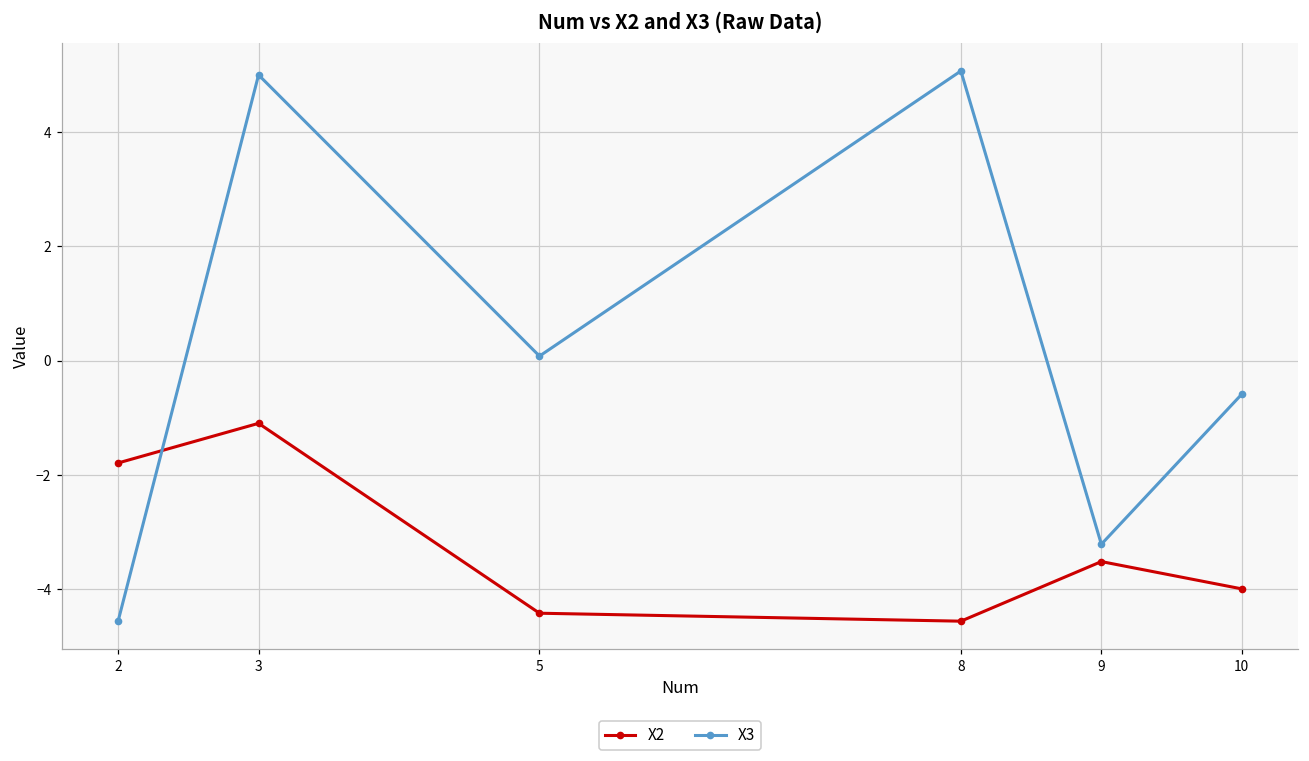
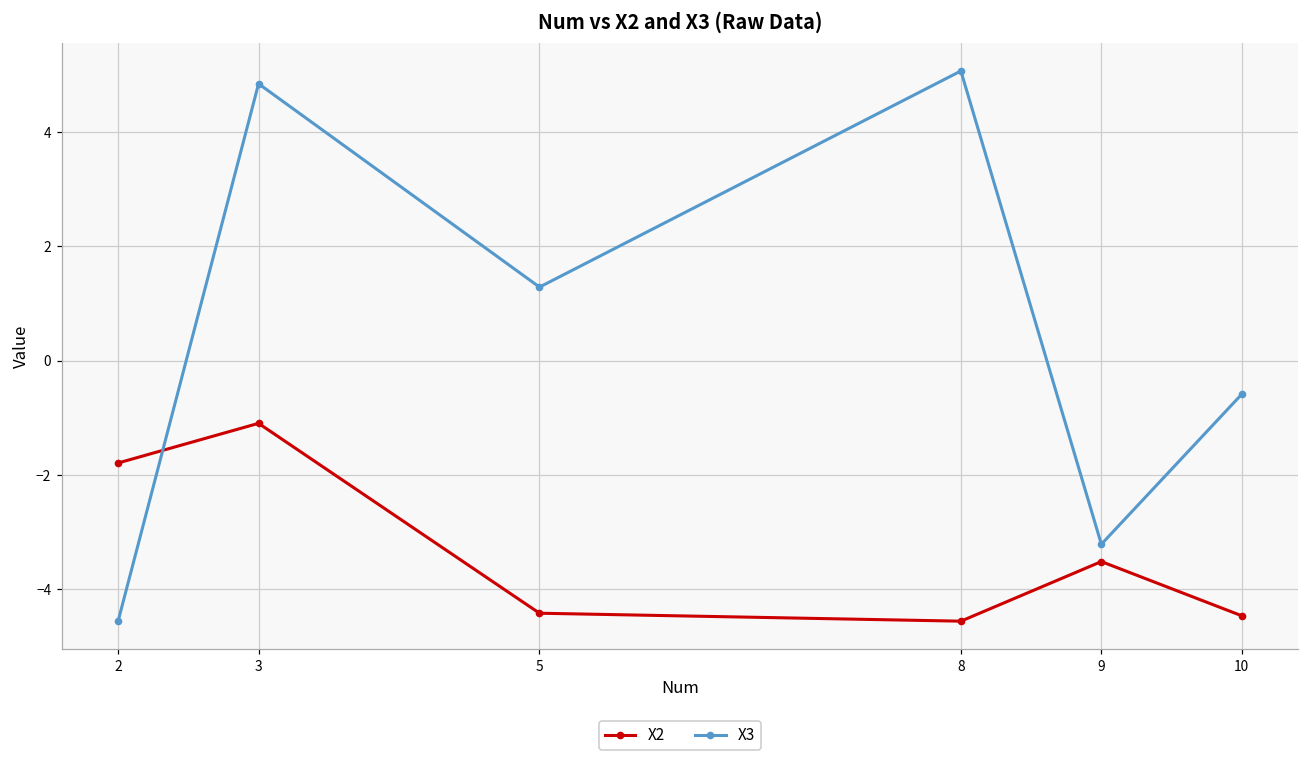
  {
    "X2": {
      "2": -1.8,
      "3": -1.1,
      "5": -4.4,
      "8": -4.6,
      "9": -3.5,
-     "10": -4.0
+     "10": -4.5
    },
    "X3": {
      "2": -4.6,
-     "3": 5.0,
-     "5": 0.1,
+     "3": 4.8,
+     "5": 1.3,
      "8": 5.1,
      "9": -3.2,
      "10": -0.6
    }
  }
